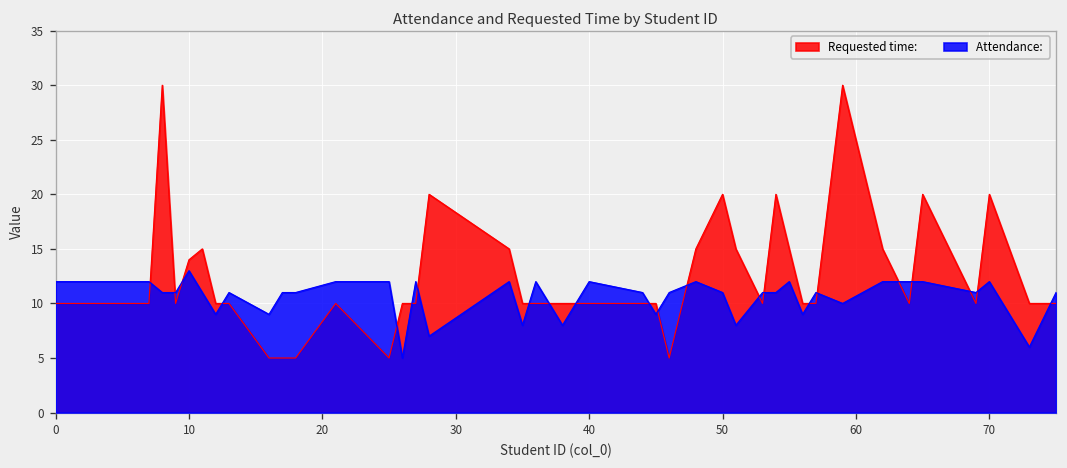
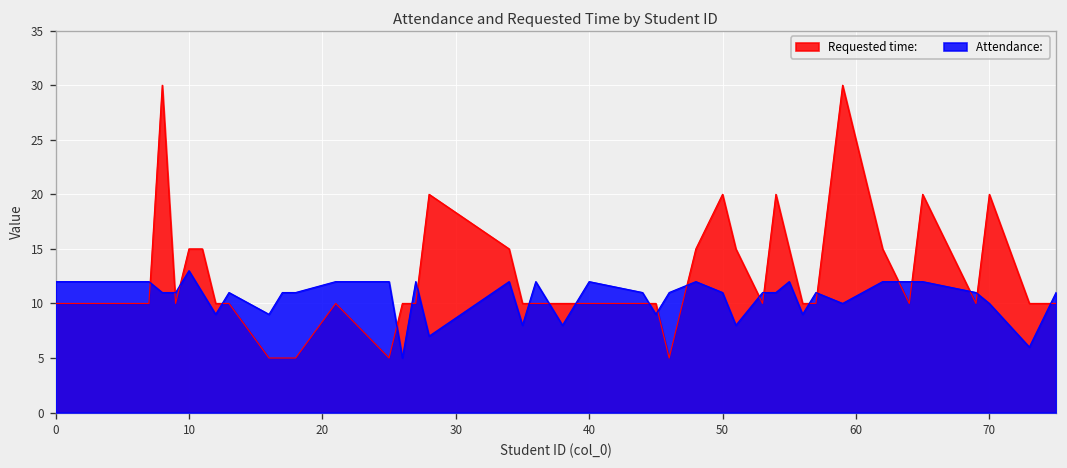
  {
    "Requested time:": {
      "0": 10,
-     "10": 14,
+     "10": 15,
      "40": 10,
      "50": 20,
      "70": 20
    },
    "Attendance:": {
      "0": 12,
      "10": 13,
      "40": 12,
      "50": 11,
-     "70": 12
+     "70": 10
    }
  }
